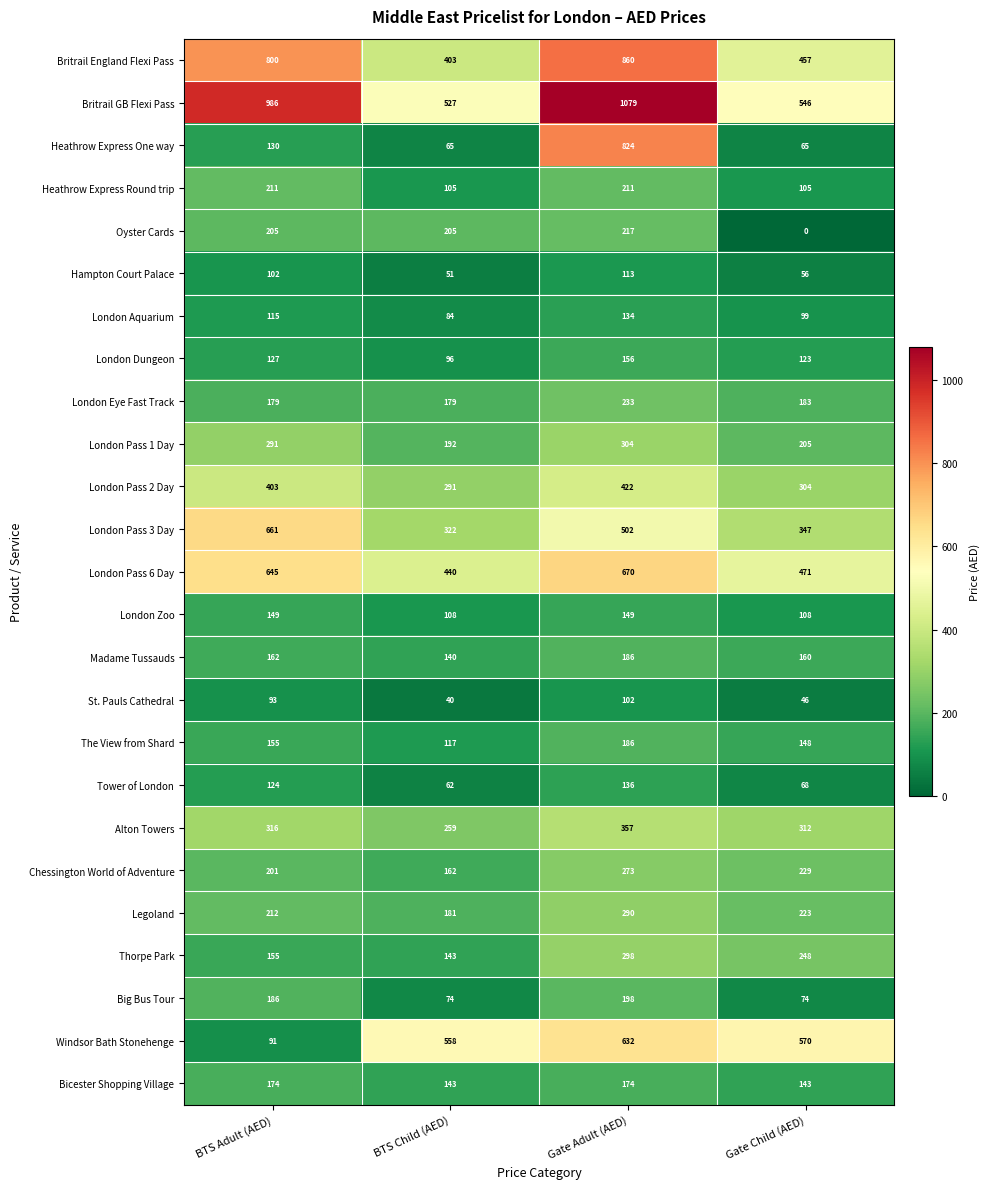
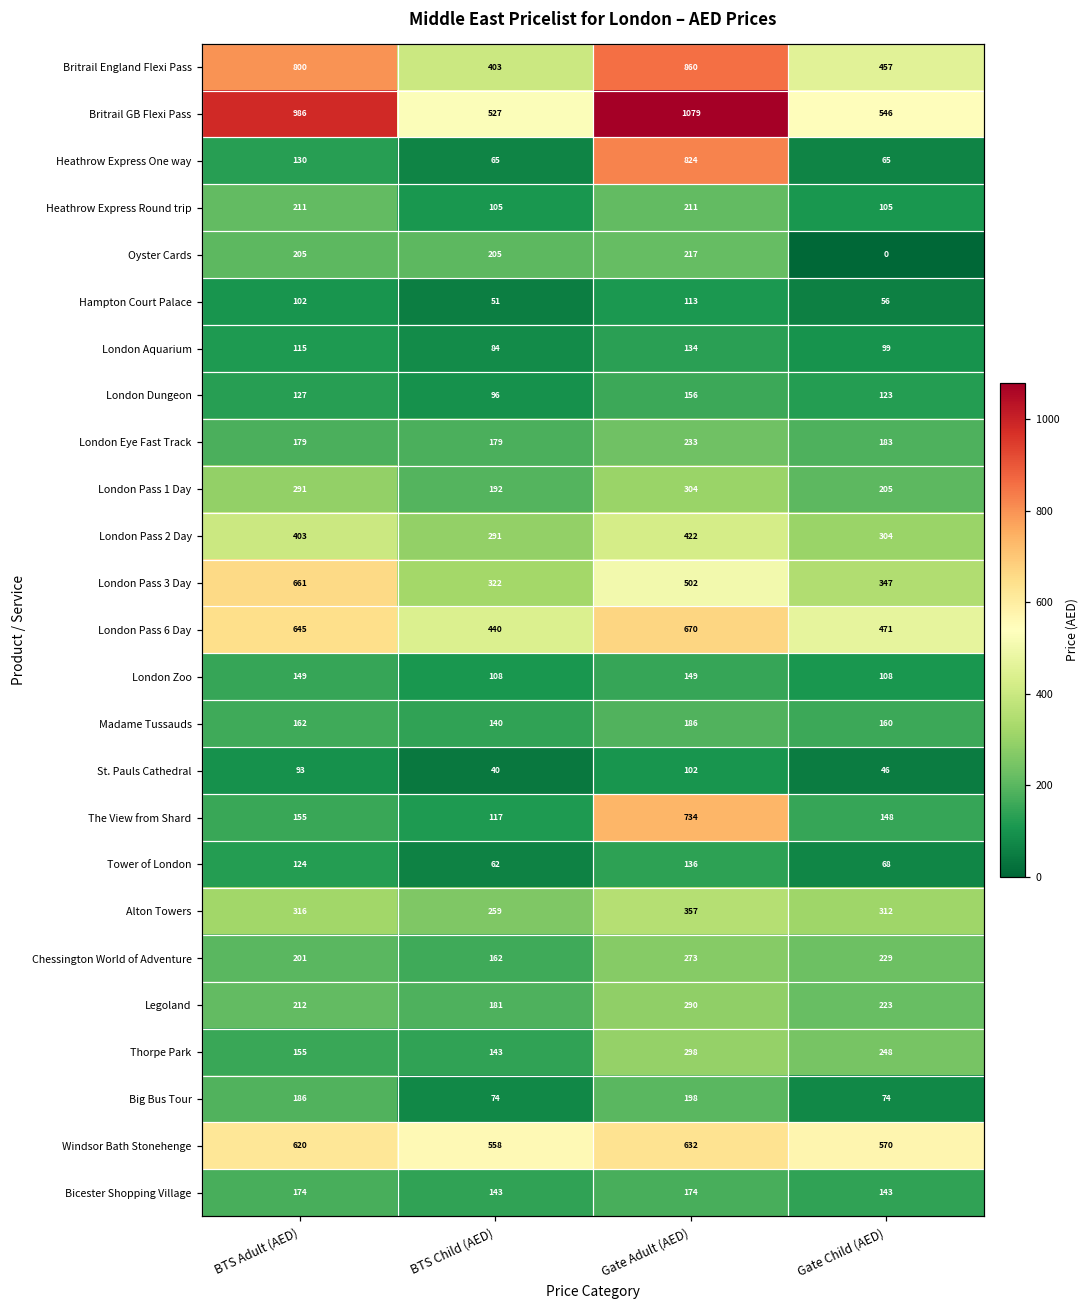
  {
    "Britrail England Flexi Pass": {
      "BTS Adult (AED)": 800,
      "BTS Child (AED)": 403,
      "Gate Adult (AED)": 860,
      "Gate Child (AED)": 457
    },
    "Britrail GB Flexi Pass": {
      "BTS Adult (AED)": 986,
      "BTS Child (AED)": 527,
      "Gate Adult (AED)": 1079,
      "Gate Child (AED)": 546
    },
    "Heathrow Express One way": {
      "BTS Adult (AED)": 130,
      "BTS Child (AED)": 65,
      "Gate Adult (AED)": 824,
      "Gate Child (AED)": 65
    },
    "Heathrow Express Round trip": {
      "BTS Adult (AED)": 211,
      "BTS Child (AED)": 105,
      "Gate Adult (AED)": 211,
      "Gate Child (AED)": 105
    },
    "Oyster Cards": {
      "BTS Adult (AED)": 205,
      "BTS Child (AED)": 205,
      "Gate Adult (AED)": 217,
      "Gate Child (AED)": 0
    },
    "Hampton Court Palace": {
      "BTS Adult (AED)": 102,
      "BTS Child (AED)": 51,
      "Gate Adult (AED)": 113,
      "Gate Child (AED)": 56
    },
    "London Aquarium": {
      "BTS Adult (AED)": 115,
      "BTS Child (AED)": 84,
      "Gate Adult (AED)": 134,
      "Gate Child (AED)": 99
    },
    "London Dungeon": {
      "BTS Adult (AED)": 127,
      "BTS Child (AED)": 96,
      "Gate Adult (AED)": 156,
      "Gate Child (AED)": 123
    },
    "London Eye Fast Track": {
      "BTS Adult (AED)": 179,
      "BTS Child (AED)": 179,
      "Gate Adult (AED)": 233,
      "Gate Child (AED)": 183
    },
    "London Pass 1 Day": {
      "BTS Adult (AED)": 291,
      "BTS Child (AED)": 192,
      "Gate Adult (AED)": 304,
      "Gate Child (AED)": 205
    },
    "London Pass 2 Day": {
      "BTS Adult (AED)": 403,
      "BTS Child (AED)": 291,
      "Gate Adult (AED)": 422,
      "Gate Child (AED)": 304
    },
    "London Pass 3 Day": {
      "BTS Adult (AED)": 661,
      "BTS Child (AED)": 322,
      "Gate Adult (AED)": 502,
      "Gate Child (AED)": 347
    },
    "London Pass 6 Day": {
      "BTS Adult (AED)": 645,
      "BTS Child (AED)": 440,
      "Gate Adult (AED)": 670,
      "Gate Child (AED)": 471
    },
    "London Zoo": {
      "BTS Adult (AED)": 149,
      "BTS Child (AED)": 108,
      "Gate Adult (AED)": 149,
      "Gate Child (AED)": 108
    },
    "Madame Tussauds": {
      "BTS Adult (AED)": 162,
      "BTS Child (AED)": 140,
      "Gate Adult (AED)": 186,
      "Gate Child (AED)": 160
    },
    "St. Pauls Cathedral": {
      "BTS Adult (AED)": 93,
      "BTS Child (AED)": 40,
      "Gate Adult (AED)": 102,
      "Gate Child (AED)": 46
    },
    "The View from Shard": {
      "BTS Adult (AED)": 155,
      "BTS Child (AED)": 117,
-     "Gate Adult (AED)": 186,
+     "Gate Adult (AED)": 734,
      "Gate Child (AED)": 148
    },
    "Tower of London": {
      "BTS Adult (AED)": 124,
      "BTS Child (AED)": 62,
      "Gate Adult (AED)": 136,
      "Gate Child (AED)": 68
    },
    "Alton Towers": {
      "BTS Adult (AED)": 316,
      "BTS Child (AED)": 259,
      "Gate Adult (AED)": 357,
      "Gate Child (AED)": 312
    },
    "Chessington World of Adventure": {
      "BTS Adult (AED)": 201,
      "BTS Child (AED)": 162,
      "Gate Adult (AED)": 273,
      "Gate Child (AED)": 229
    },
    "Legoland": {
      "BTS Adult (AED)": 212,
      "BTS Child (AED)": 181,
      "Gate Adult (AED)": 290,
      "Gate Child (AED)": 223
    },
    "Thorpe Park": {
      "BTS Adult (AED)": 155,
      "BTS Child (AED)": 143,
      "Gate Adult (AED)": 298,
      "Gate Child (AED)": 248
    },
    "Big Bus Tour": {
      "BTS Adult (AED)": 186,
      "BTS Child (AED)": 74,
      "Gate Adult (AED)": 198,
      "Gate Child (AED)": 74
    },
    "Windsor Bath Stonehenge": {
-     "BTS Adult (AED)": 91,
+     "BTS Adult (AED)": 620,
      "BTS Child (AED)": 558,
      "Gate Adult (AED)": 632,
      "Gate Child (AED)": 570
    },
    "Bicester Shopping Village": {
      "BTS Adult (AED)": 174,
      "BTS Child (AED)": 143,
      "Gate Adult (AED)": 174,
      "Gate Child (AED)": 143
    }
  }
